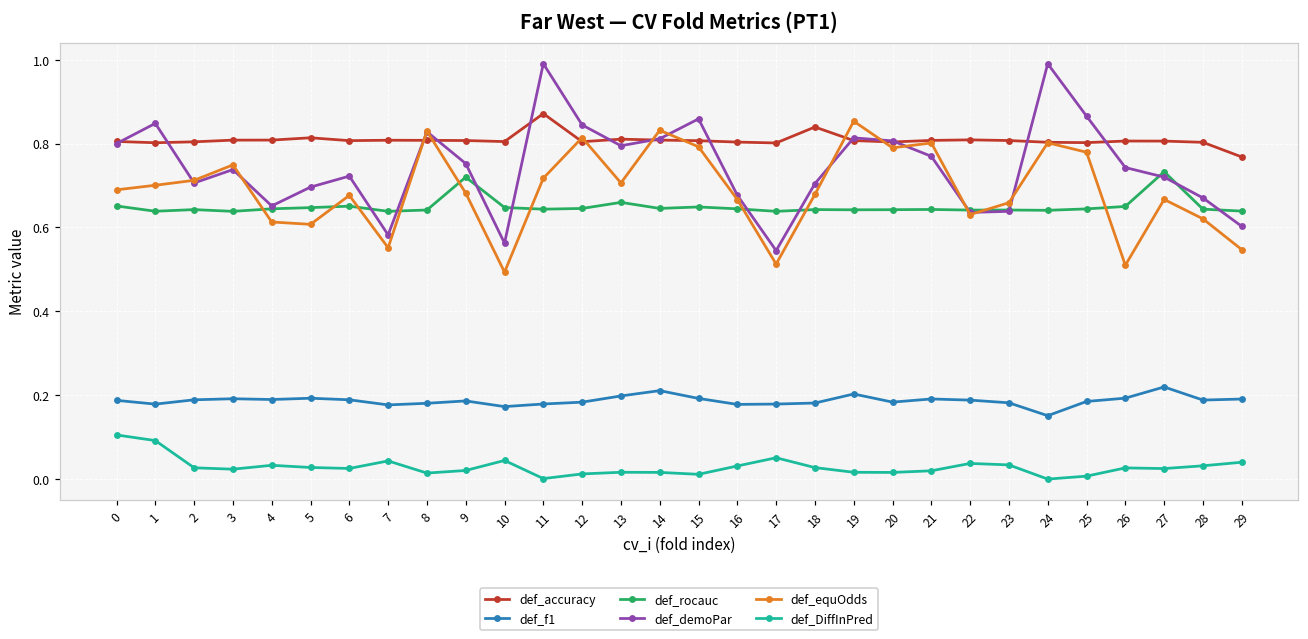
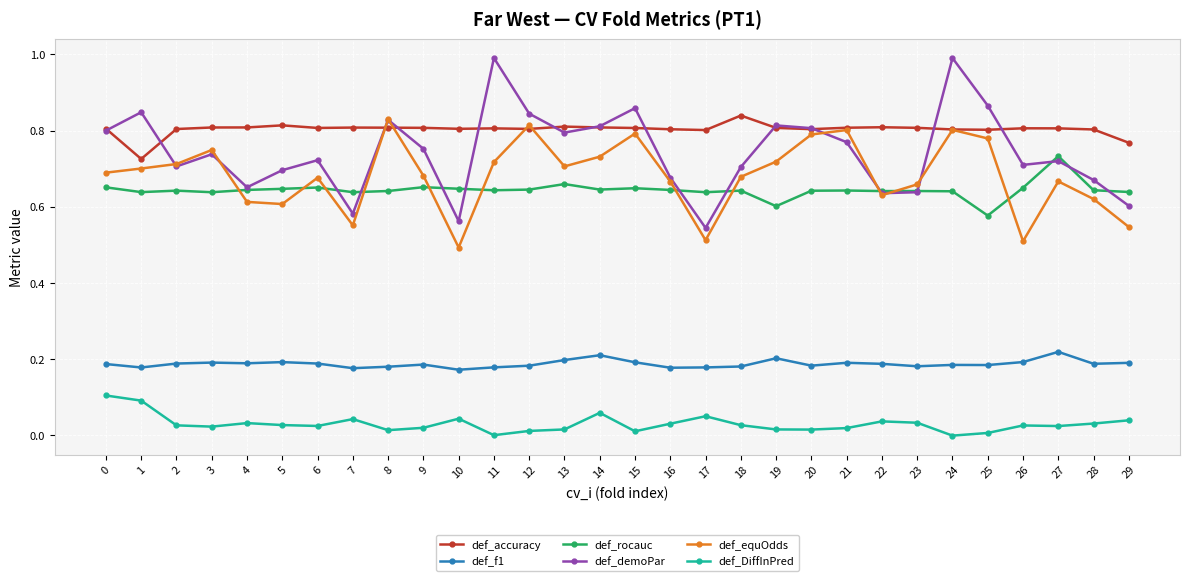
  {
    "def_accuracy": {
-     "1": 0.80,
+     "1": 0.73,
      "2": 0.80,
      "3": 0.81,
      "4": 0.81,
      "5": 0.81,
      "6": 0.81,
      "7": 0.81,
      "8": 0.81,
      "9": 0.81,
      "10": 0.80,
-     "11": 0.87,
+     "11": 0.81,
      "12": 0.80,
      "13": 0.81,
      "15": 0.81,
      "16": 0.80,
      "17": 0.80,
      "18": 0.84,
      "22": 0.81,
      "23": 0.81,
      "25": 0.80,
      "26": 0.81,
      "27": 0.81,
      "28": 0.80,
      "29": 0.77
    },
    "def_f1": {
      "0": 0.19,
      "1": 0.18,
      "2": 0.19,
      "3": 0.19,
      "4": 0.19,
      "5": 0.19,
      "6": 0.19,
      "7": 0.18,
      "8": 0.18,
      "9": 0.19,
      "10": 0.17,
      "11": 0.18,
      "12": 0.18,
      "13": 0.20,
      "14": 0.21,
      "15": 0.19,
      "16": 0.18,
      "17": 0.18,
      "18": 0.18,
      "19": 0.20,
      "20": 0.18,
      "21": 0.19,
      "22": 0.19,
      "23": 0.18,
-     "24": 0.15,
+     "24": 0.19,
      "25": 0.18,
      "26": 0.19,
      "27": 0.22,
      "28": 0.19,
      "29": 0.19
    },
    "def_rocauc": {
      "0": 0.65,
      "1": 0.64,
      "2": 0.64,
      "3": 0.64,
      "4": 0.64,
      "5": 0.65,
      "6": 0.65,
      "7": 0.64,
      "8": 0.64,
-     "9": 0.72,
+     "9": 0.65,
      "10": 0.65,
      "11": 0.64,
      "12": 0.65,
      "13": 0.66,
      "14": 0.65,
      "15": 0.65,
      "16": 0.64,
      "17": 0.64,
      "18": 0.64,
-     "19": 0.64,
+     "19": 0.60,
      "20": 0.64,
      "21": 0.64,
      "24": 0.64,
-     "25": 0.64,
+     "25": 0.58,
      "26": 0.65,
      "27": 0.73,
      "28": 0.64,
      "29": 0.64
    },
    "def_demoPar": {
      "1": 0.85,
      "3": 0.74,
      "4": 0.65,
      "5": 0.70,
      "6": 0.72,
      "7": 0.58,
      "9": 0.75,
      "10": 0.56,
      "11": 0.99,
      "12": 0.84,
      "13": 0.79,
      "15": 0.86,
      "16": 0.68,
      "17": 0.54,
      "18": 0.70,
      "21": 0.77,
      "24": 0.99,
      "25": 0.87,
-     "26": 0.74,
+     "26": 0.71,
      "27": 0.72,
      "28": 0.67,
      "29": 0.60
    },
    "def_equOdds": {
      "0": 0.69,
      "1": 0.70,
      "3": 0.75,
      "4": 0.61,
      "5": 0.61,
      "6": 0.68,
      "7": 0.55,
      "9": 0.68,
      "10": 0.49,
      "11": 0.72,
      "12": 0.81,
      "13": 0.71,
-     "14": 0.83,
+     "14": 0.73,
      "15": 0.79,
      "16": 0.67,
      "17": 0.51,
      "18": 0.68,
-     "19": 0.85,
+     "19": 0.72,
      "20": 0.79,
      "23": 0.66,
      "25": 0.78,
      "26": 0.51,
      "27": 0.67,
      "28": 0.62,
      "29": 0.55
    },
    "def_DiffInPred": {
      "0": 0.10,
      "1": 0.09,
      "2": 0.03,
      "3": 0.02,
      "4": 0.03,
      "5": 0.03,
      "6": 0.02,
      "7": 0.04,
      "8": 0.01,
      "9": 0.02,
      "10": 0.04,
      "11": 0.00,
      "12": 0.01,
      "13": 0.02,
-     "14": 0.02,
+     "14": 0.06,
      "15": 0.01,
      "16": 0.03,
      "17": 0.05,
      "18": 0.03,
      "19": 0.02,
      "20": 0.02,
      "21": 0.02,
      "22": 0.04,
      "23": 0.03,
      "24": 0.00,
      "25": 0.01,
      "26": 0.03,
      "27": 0.02,
      "28": 0.03,
      "29": 0.04
    }
  }
